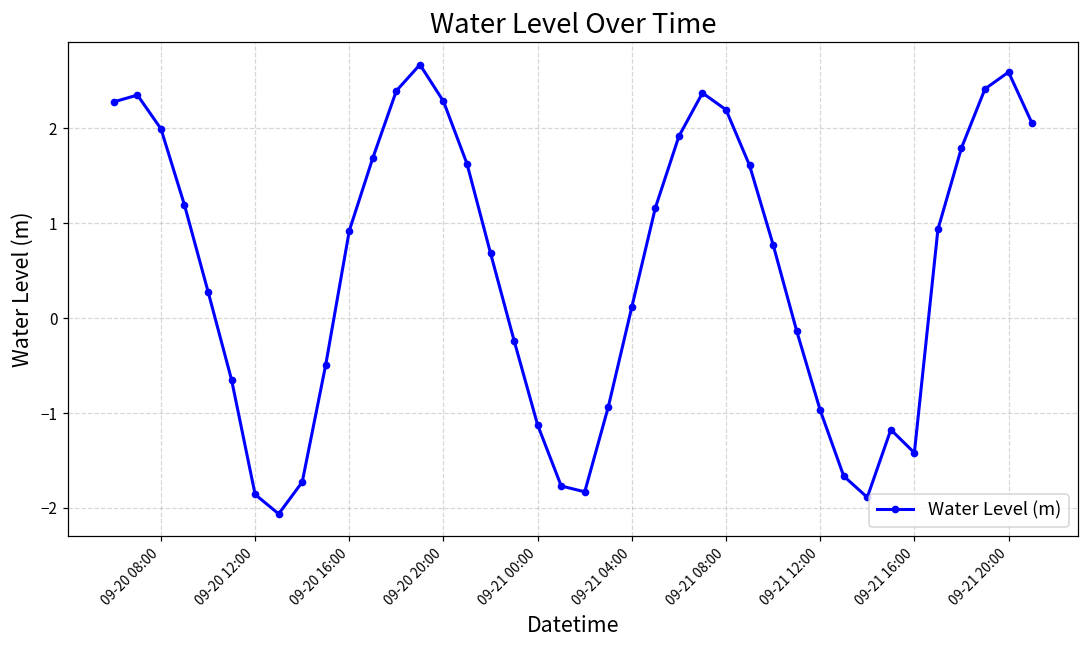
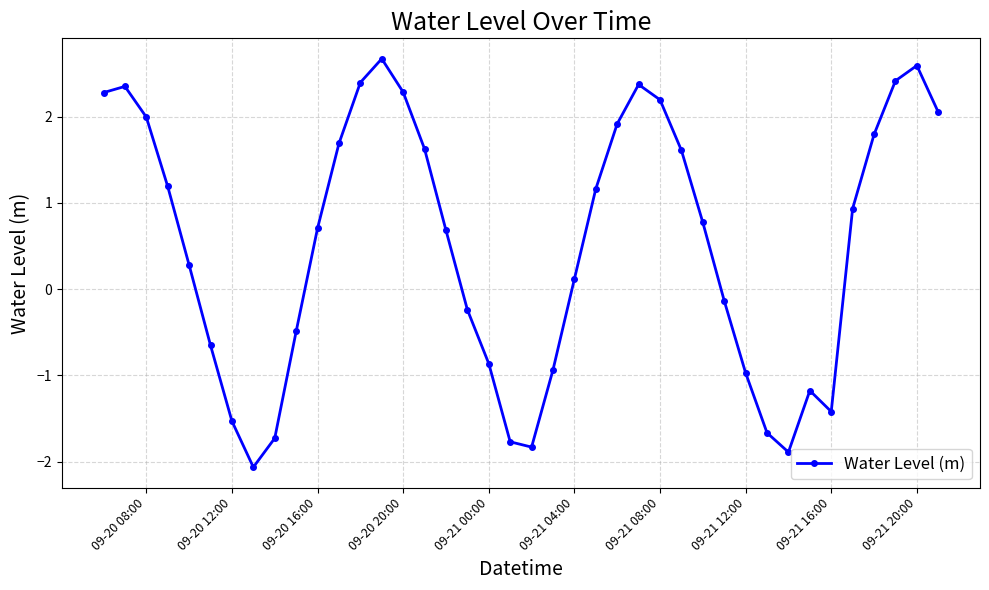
  {
    "09-20 08:00": 2.0,
-   "09-20 12:00": -1.9,
-   "09-20 16:00": 0.9,
+   "09-20 12:00": -1.5,
+   "09-20 16:00": 0.7,
    "09-20 20:00": 2.3,
-   "09-21 00:00": -1.1,
+   "09-21 00:00": -0.9,
    "09-21 04:00": 0.1,
    "09-21 08:00": 2.2,
    "09-21 12:00": -1.0,
    "09-21 16:00": -1.4,
    "09-21 20:00": 2.6
  }
